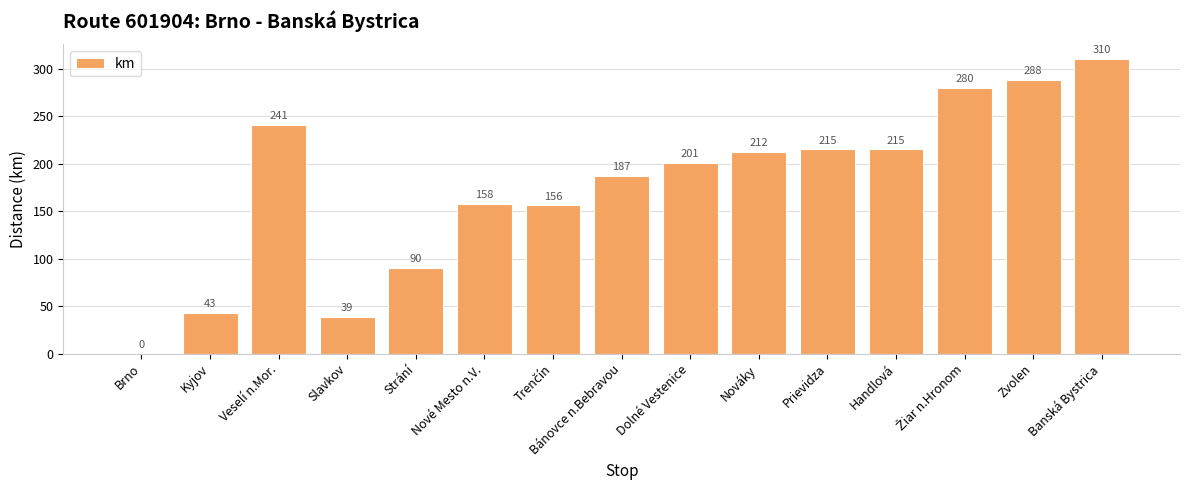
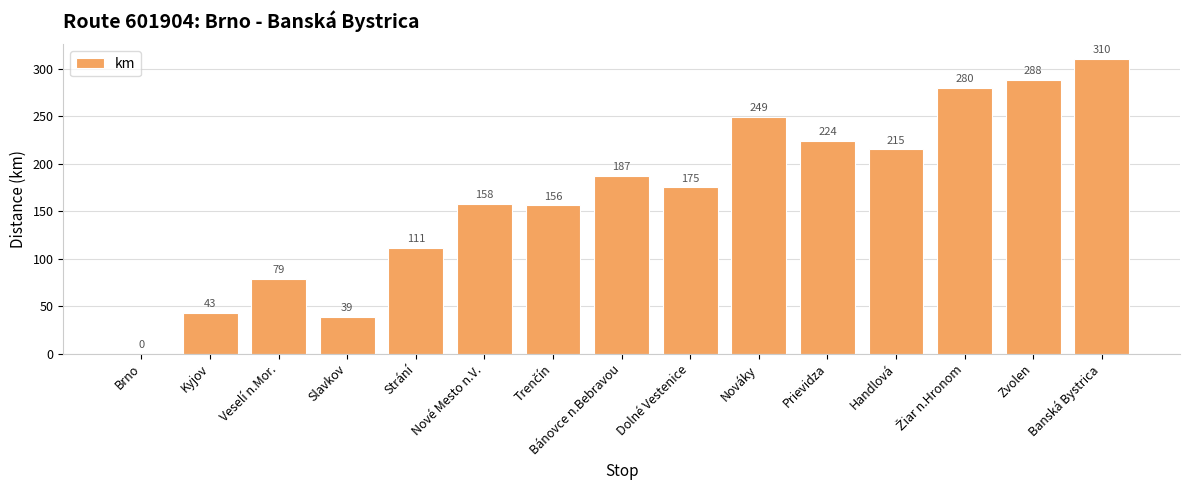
  {
    "Brno": 0,
    "Kyjov": 43,
-   "Veselí n.Mor.": 241,
+   "Veselí n.Mor.": 79,
    "Slavkov": 39,
-   "Strání": 90,
+   "Strání": 111,
    "Nové Mesto n.V.": 158,
    "Trenčín": 156,
    "Bánovce n.Bebravou": 187,
-   "Dolné Vestenice": 201,
-   "Nováky": 212,
-   "Prievidza": 215,
+   "Dolné Vestenice": 175,
+   "Nováky": 249,
+   "Prievidza": 224,
    "Handlová": 215,
    "Žiar n.Hronom": 280,
    "Zvolen": 288,
    "Banská Bystrica": 310
  }
